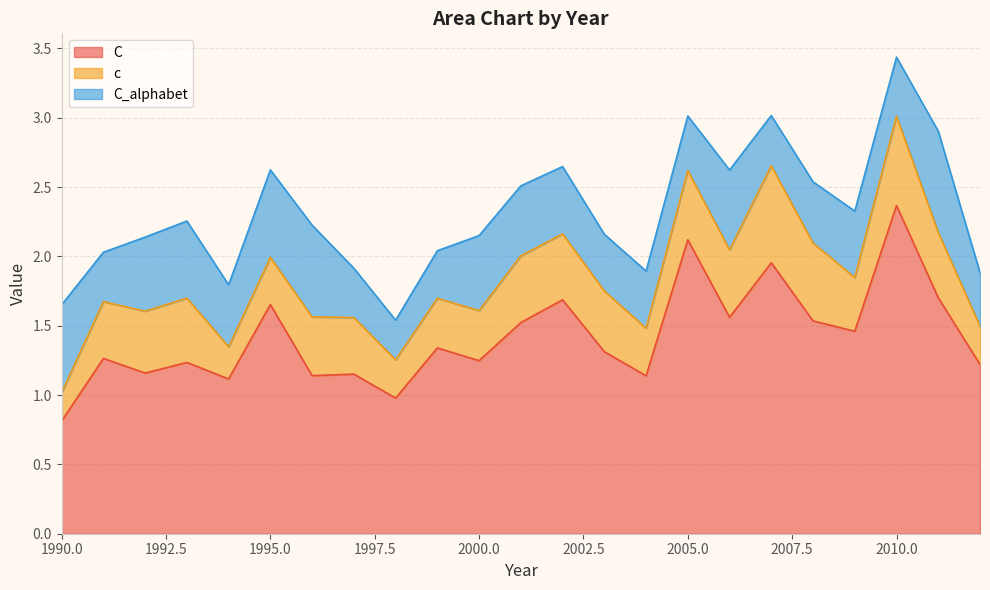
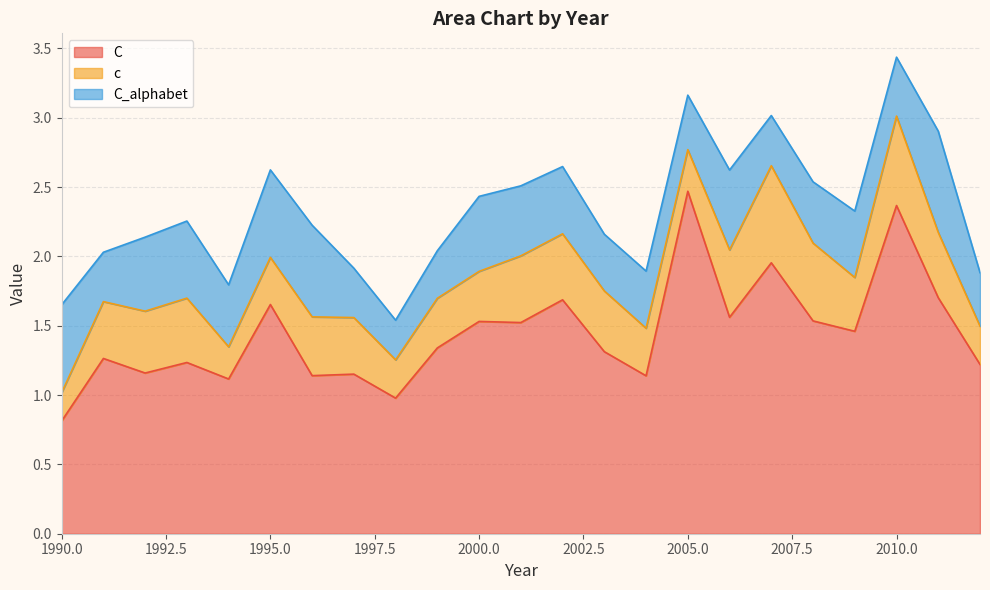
  {
    "C": {
      "1990.0": 0.81,
      "1995.0": 1.65,
-     "2000.0": 1.25,
-     "2005.0": 2.12,
+     "2000.0": 1.53,
+     "2005.0": 2.47,
      "2010.0": 2.37
    },
    "c": {
      "1990.0": 0.2,
      "1995.0": 0.34,
      "2000.0": 0.36,
-     "2005.0": 0.5,
+     "2005.0": 0.3,
      "2010.0": 0.65
    },
    "C_alphabet": {
      "1990.0": 0.63,
      "1995.0": 0.63,
      "2000.0": 0.54,
      "2005.0": 0.39,
      "2010.0": 0.42
    }
  }
